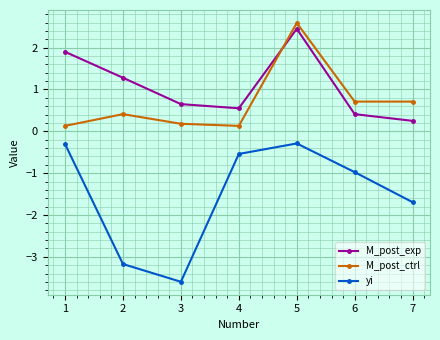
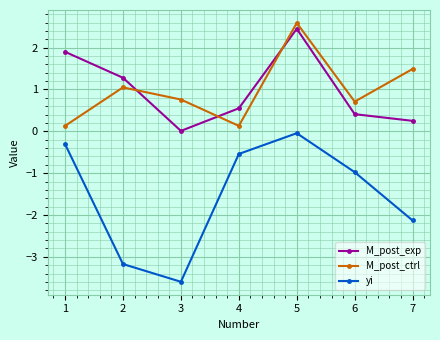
  {
    "M_post_exp": {
      "1": 1.9,
      "2": 1.3,
-     "3": 0.7,
+     "3": 0.0,
      "4": 0.6,
      "5": 2.5,
      "6": 0.4,
      "7": 0.3
    },
    "M_post_ctrl": {
      "1": 0.1,
-     "2": 0.4,
-     "3": 0.2,
+     "2": 1.1,
+     "3": 0.8,
      "4": 0.1,
      "5": 2.6,
      "6": 0.7,
-     "7": 0.7
+     "7": 1.5
    },
    "yi": {
      "1": -0.3,
      "2": -3.2,
      "3": -3.6,
      "4": -0.5,
-     "5": -0.3,
+     "5": 0.0,
      "6": -1.0,
-     "7": -1.7
+     "7": -2.1
    }
  }
